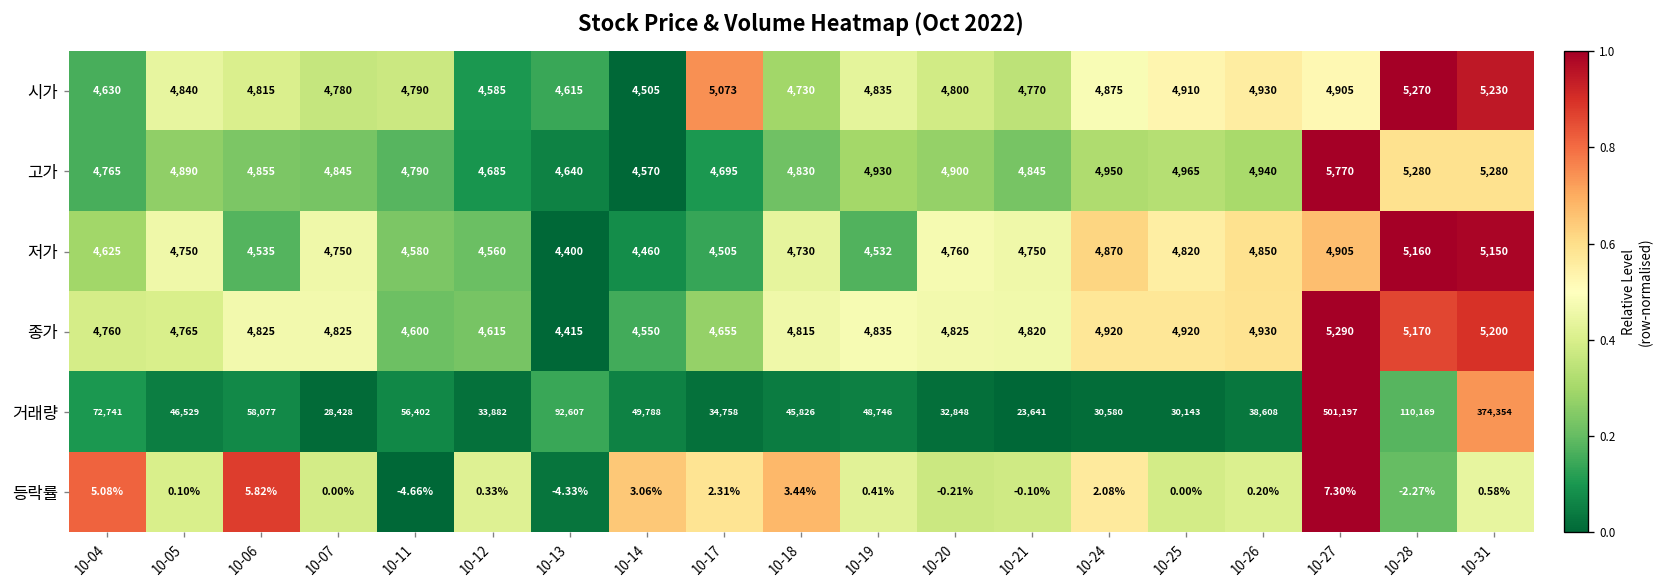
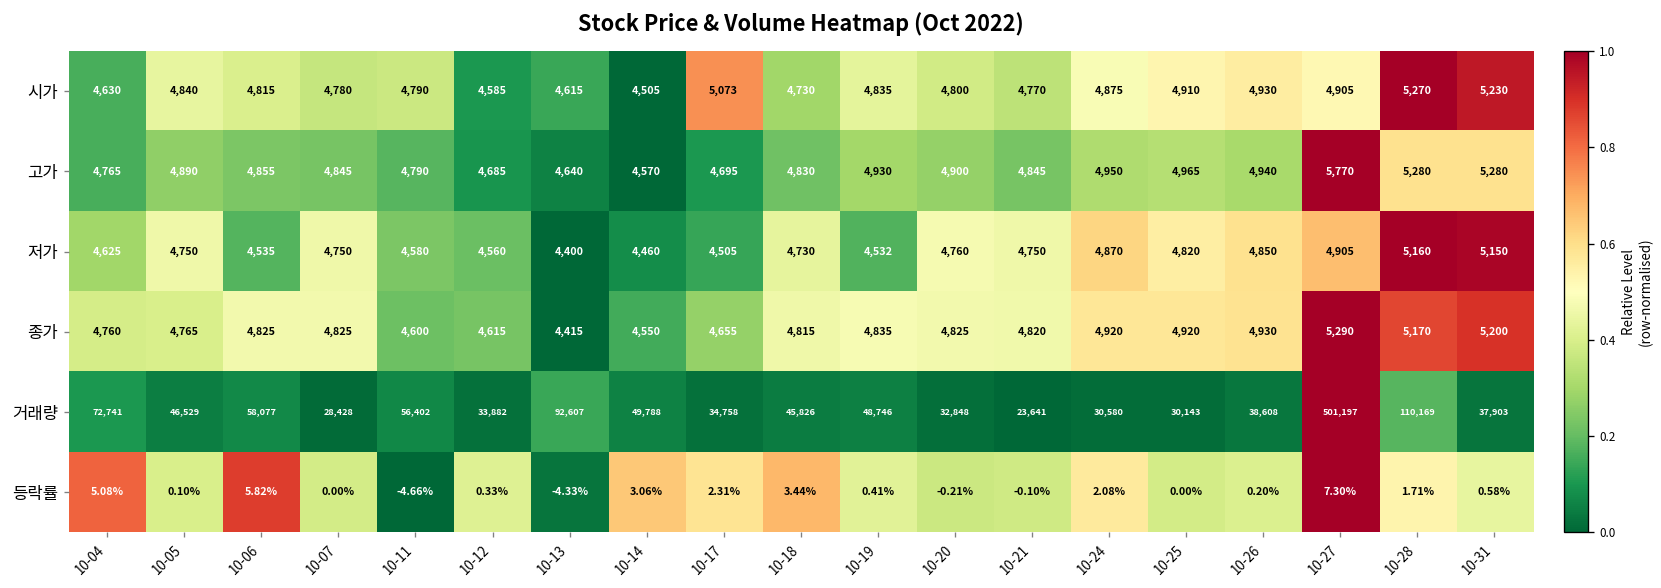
  {
    "시가": {
      "10-04": "4,630",
      "10-05": "4,840",
      "10-06": "4,815",
      "10-07": "4,780",
      "10-11": "4,790",
      "10-12": "4,585",
      "10-13": "4,615",
      "10-14": "4,505",
      "10-17": "5,073",
      "10-18": "4,730",
      "10-19": "4,835",
      "10-20": "4,800",
      "10-21": "4,770",
      "10-24": "4,875",
      "10-25": "4,910",
      "10-26": "4,930",
      "10-27": "4,905",
      "10-28": "5,270",
      "10-31": "5,230"
    },
    "고가": {
      "10-04": "4,765",
      "10-05": "4,890",
      "10-06": "4,855",
      "10-07": "4,845",
      "10-11": "4,790",
      "10-12": "4,685",
      "10-13": "4,640",
      "10-14": "4,570",
      "10-17": "4,695",
      "10-18": "4,830",
      "10-19": "4,930",
      "10-20": "4,900",
      "10-21": "4,845",
      "10-24": "4,950",
      "10-25": "4,965",
      "10-26": "4,940",
      "10-27": "5,770",
      "10-28": "5,280",
      "10-31": "5,280"
    },
    "저가": {
      "10-04": "4,625",
      "10-05": "4,750",
      "10-06": "4,535",
      "10-07": "4,750",
      "10-11": "4,580",
      "10-12": "4,560",
      "10-13": "4,400",
      "10-14": "4,460",
      "10-17": "4,505",
      "10-18": "4,730",
      "10-19": "4,532",
      "10-20": "4,760",
      "10-21": "4,750",
      "10-24": "4,870",
      "10-25": "4,820",
      "10-26": "4,850",
      "10-27": "4,905",
      "10-28": "5,160",
      "10-31": "5,150"
    },
    "종가": {
      "10-04": "4,760",
      "10-05": "4,765",
      "10-06": "4,825",
      "10-07": "4,825",
      "10-11": "4,600",
      "10-12": "4,615",
      "10-13": "4,415",
      "10-14": "4,550",
      "10-17": "4,655",
      "10-18": "4,815",
      "10-19": "4,835",
      "10-20": "4,825",
      "10-21": "4,820",
      "10-24": "4,920",
      "10-25": "4,920",
      "10-26": "4,930",
      "10-27": "5,290",
      "10-28": "5,170",
      "10-31": "5,200"
    },
    "거래량": {
      "10-04": "72,741",
      "10-05": "46,529",
      "10-06": "58,077",
      "10-07": "28,428",
      "10-11": "56,402",
      "10-12": "33,882",
      "10-13": "92,607",
      "10-14": "49,788",
      "10-17": "34,758",
      "10-18": "45,826",
      "10-19": "48,746",
      "10-20": "32,848",
      "10-21": "23,641",
      "10-24": "30,580",
      "10-25": "30,143",
      "10-26": "38,608",
      "10-27": "501,197",
      "10-28": "110,169",
-     "10-31": "374,354"
+     "10-31": "37,903"
    },
    "등락률": {
      "10-04": "5.08%",
      "10-05": "0.10%",
      "10-06": "5.82%",
      "10-07": "0.00%",
      "10-11": "-4.66%",
      "10-12": "0.33%",
      "10-13": "-4.33%",
      "10-14": "3.06%",
      "10-17": "2.31%",
      "10-18": "3.44%",
      "10-19": "0.41%",
      "10-20": "-0.21%",
      "10-21": "-0.10%",
      "10-24": "2.08%",
      "10-25": "0.00%",
      "10-26": "0.20%",
      "10-27": "7.30%",
-     "10-28": "-2.27%",
+     "10-28": "1.71%",
      "10-31": "0.58%"
    }
  }
